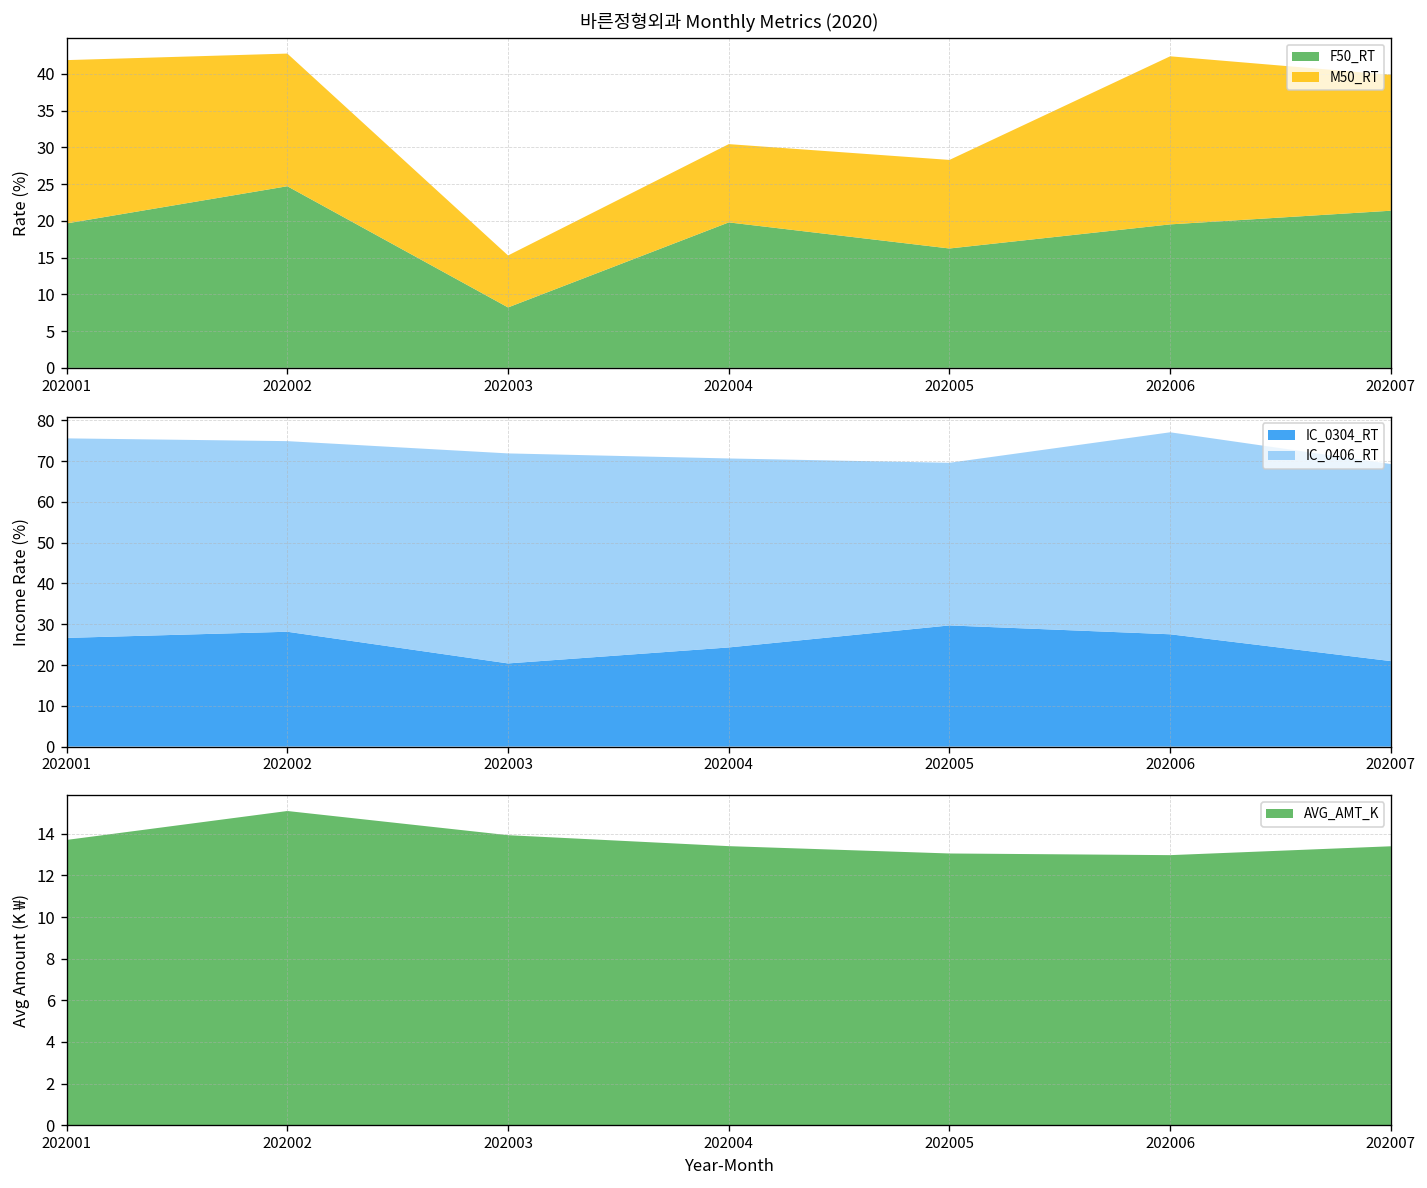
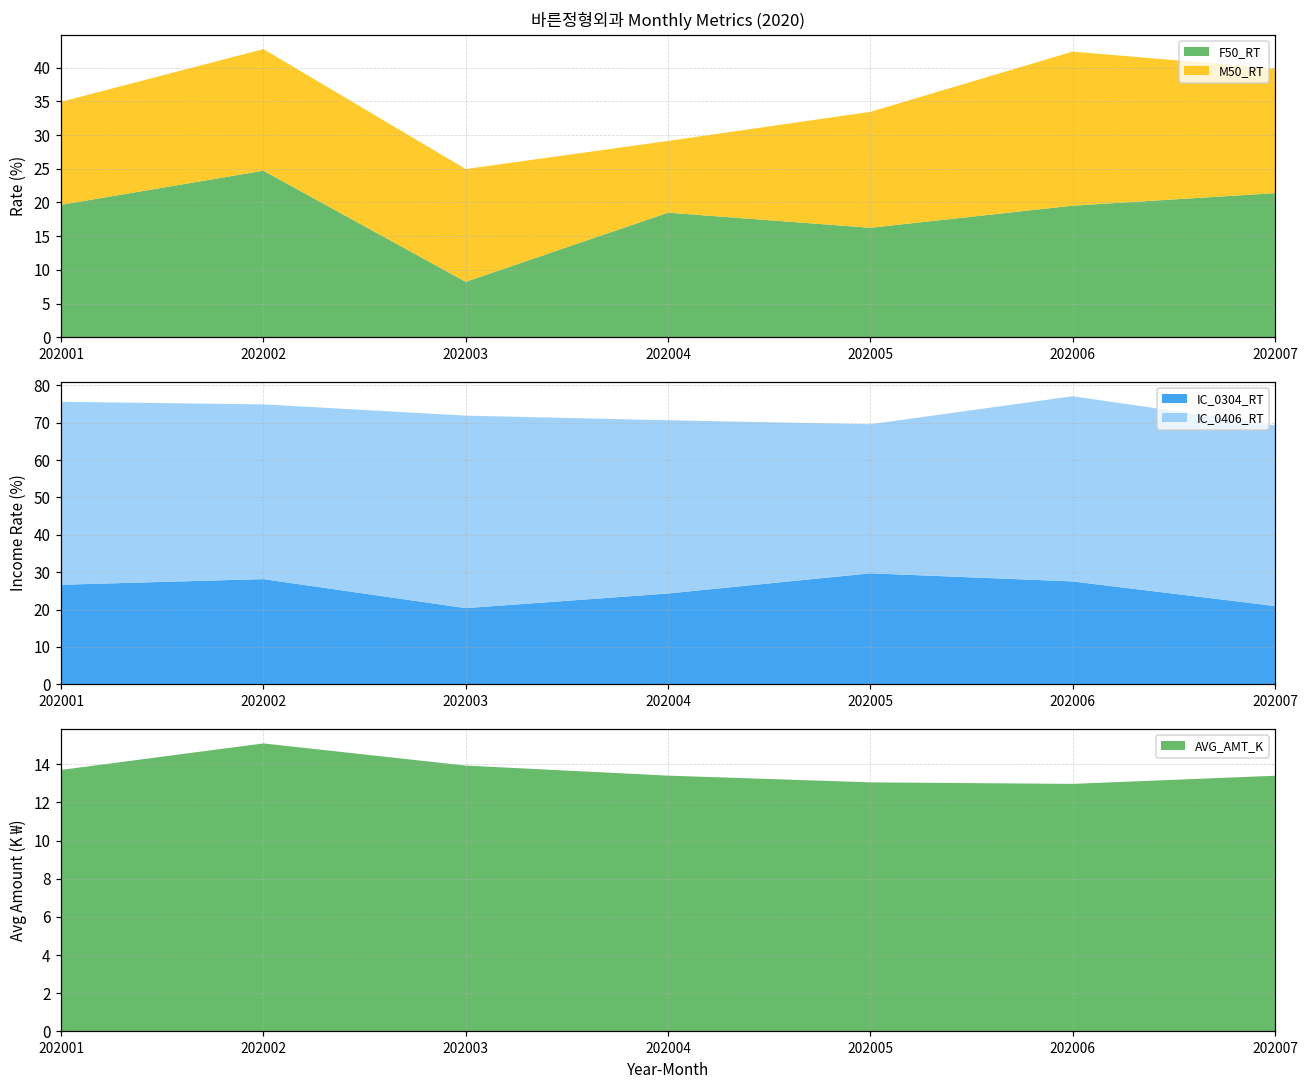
  {
    "바른정형외과 Monthly Metrics (2020)": {
      "F50_RT": {
        "202001": 20,
        "202002": 25,
        "202003": 8,
-       "202004": 20,
+       "202004": 18,
        "202005": 16,
        "202006": 20,
        "202007": 21
      },
      "M50_RT": {
-       "202001": 22,
+       "202001": 15,
        "202002": 18,
-       "202003": 7,
+       "202003": 17,
        "202004": 11,
-       "202005": 12,
+       "202005": 17,
        "202006": 23,
        "202007": 18
      }
    }
  }
